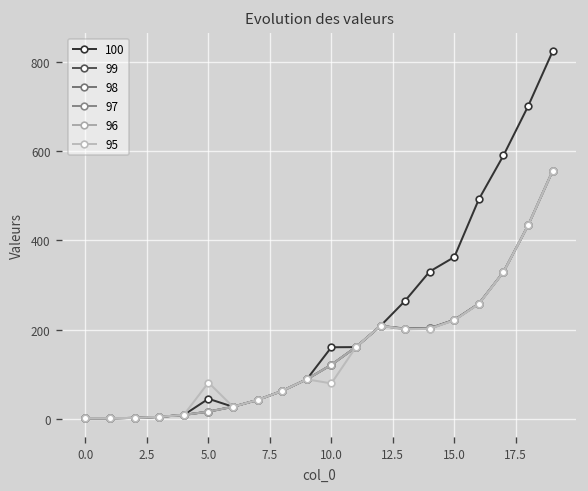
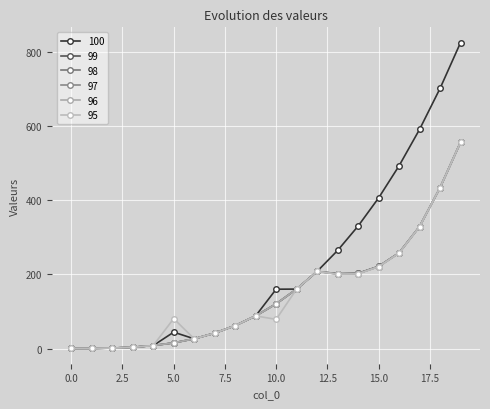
  {
    "100": {
      "5.0": 40,
      "10.0": 160,
-     "15.0": 360
+     "15.0": 410
    }
  }
